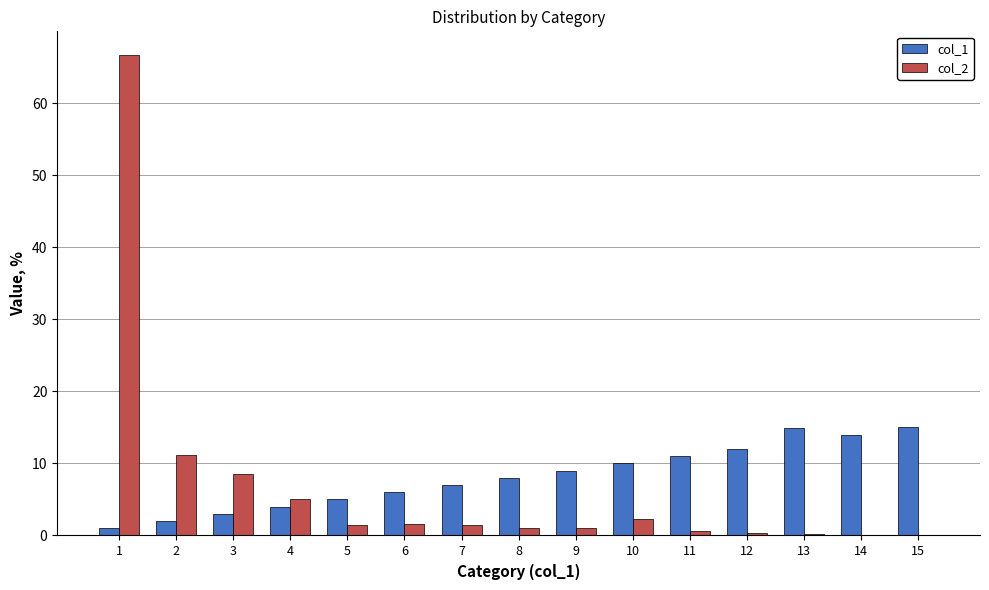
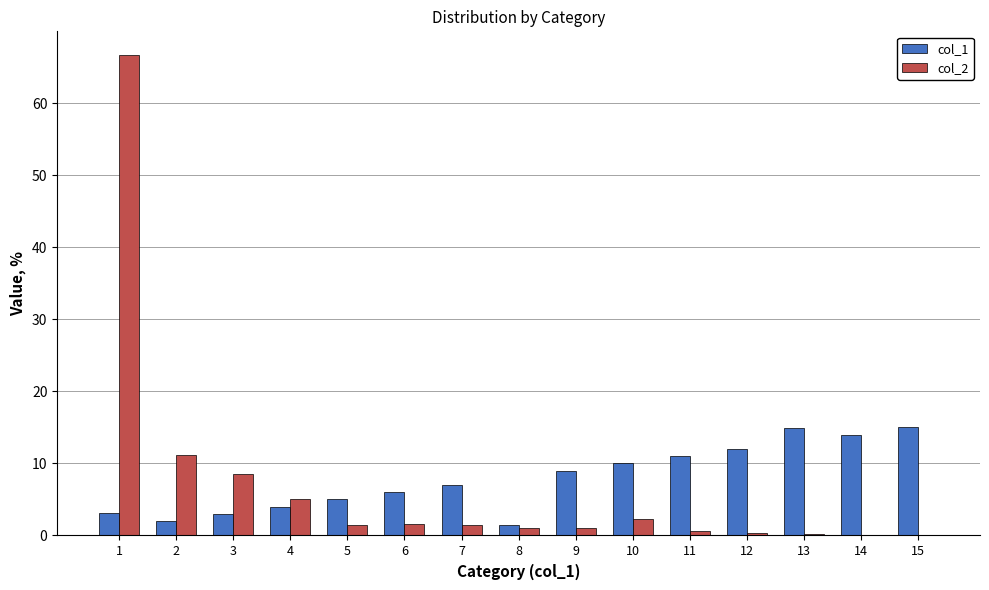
  {
    "col_1": {
-     "1": 1,
+     "1": 3,
      "2": 2,
      "3": 3,
      "4": 4,
      "5": 5,
      "6": 6,
      "7": 7,
-     "8": 8,
+     "8": 2,
      "9": 9,
      "10": 10,
      "11": 11,
      "12": 12,
      "13": 15,
      "14": 14,
      "15": 15
    },
    "col_2": {
      "1": 67,
      "2": 11,
      "3": 9,
      "4": 5,
      "5": 2,
      "6": 2,
      "7": 1,
      "8": 1,
      "9": 1,
      "10": 2,
      "11": 1,
      "12": 0
    }
  }
